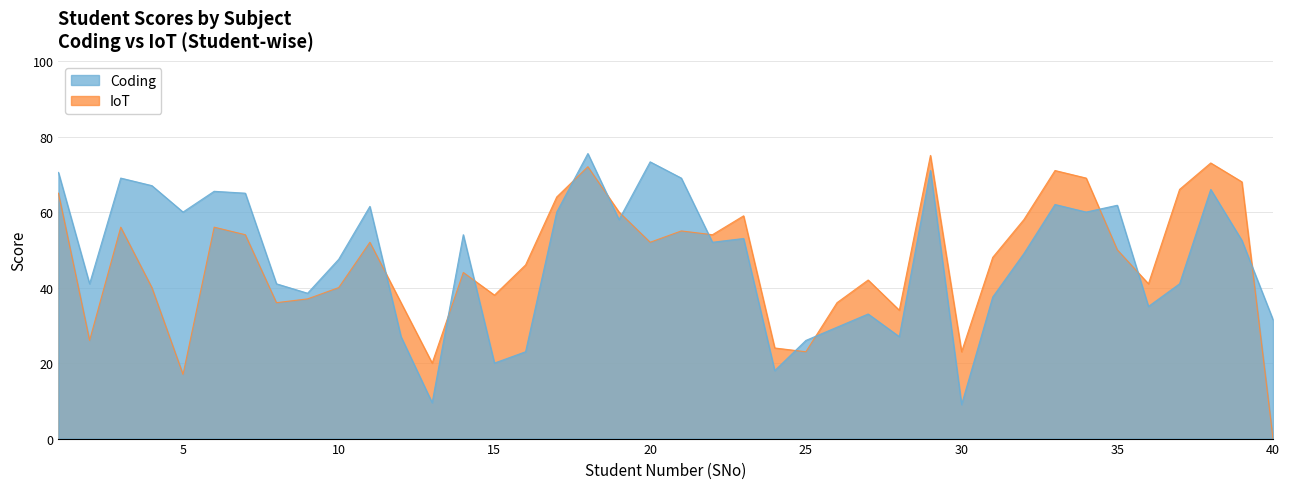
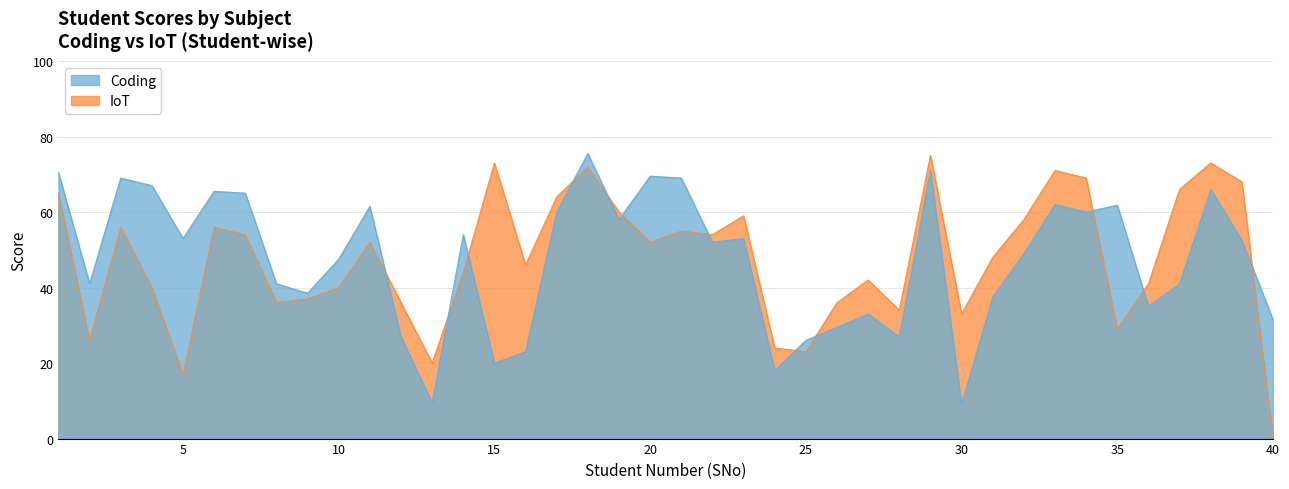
  {
    "IoT": {
      "5": 17,
      "10": 40,
-     "15": 38,
+     "15": 73,
      "20": 52,
      "25": 23,
-     "30": 23,
-     "35": 50,
+     "30": 33,
+     "35": 29,
      "40": 0
    },
    "Coding": {
-     "5": 60,
+     "5": 53,
      "10": 48,
      "15": 20,
-     "20": 73,
+     "20": 70,
      "25": 26,
      "30": 9,
      "35": 62,
      "40": 32
    }
  }
